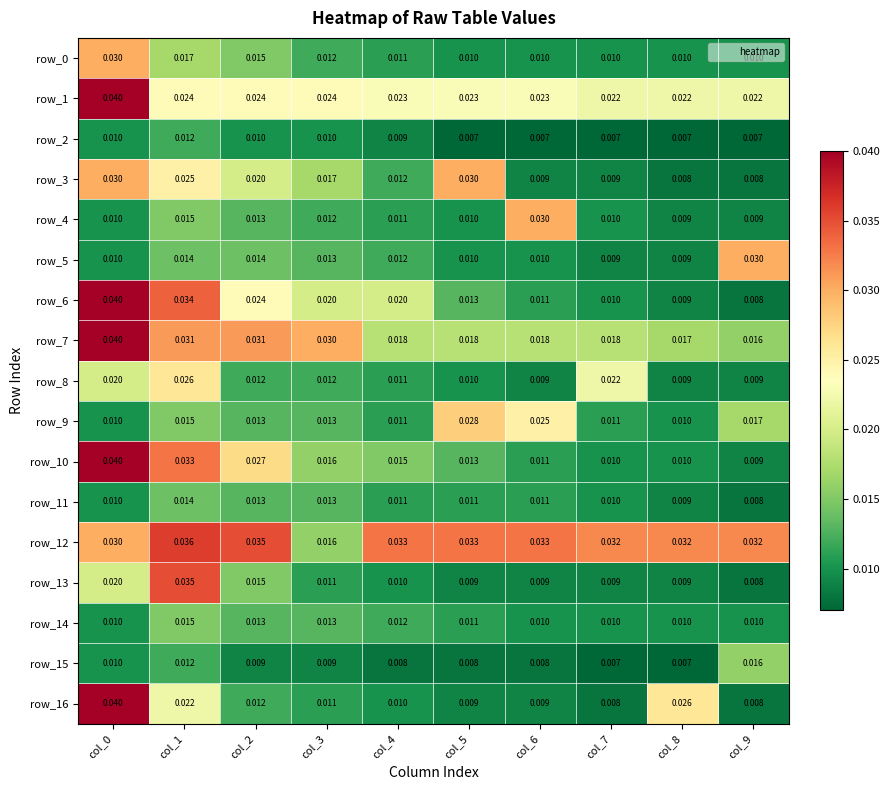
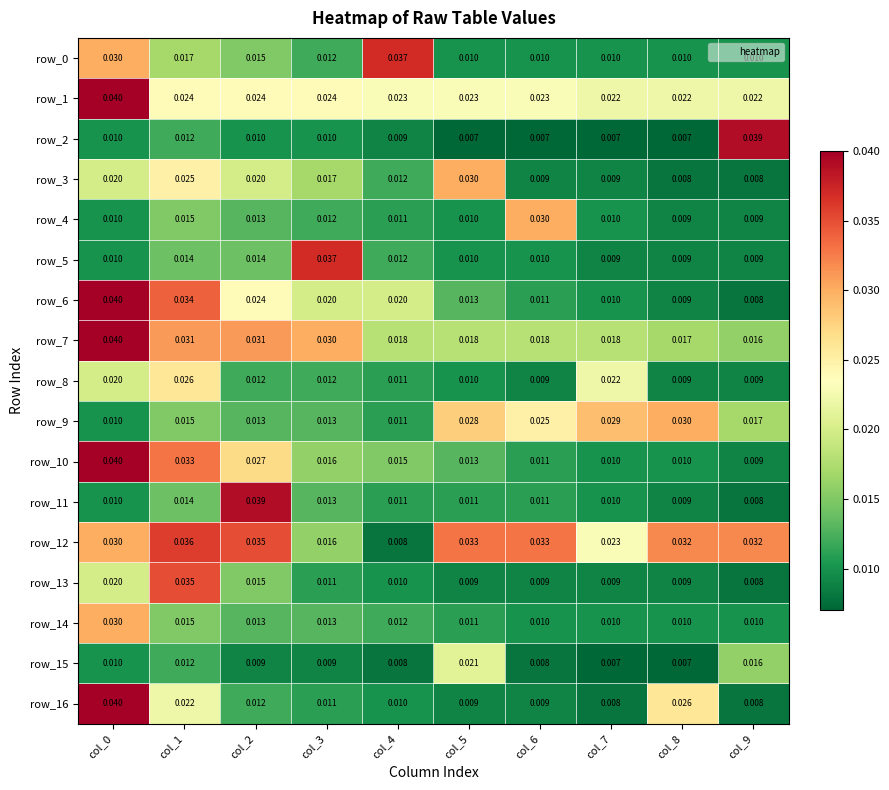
  {
    "row_0": {
      "col_0": 0.030,
      "col_1": 0.017,
      "col_2": 0.015,
      "col_3": 0.012,
-     "col_4": 0.011,
+     "col_4": 0.037,
      "col_5": 0.010,
      "col_6": 0.010,
      "col_7": 0.010,
      "col_8": 0.010
    },
    "row_1": {
      "col_0": 0.040,
      "col_1": 0.024,
      "col_2": 0.024,
      "col_3": 0.024,
      "col_4": 0.023,
      "col_5": 0.023,
      "col_6": 0.023,
      "col_7": 0.022,
      "col_8": 0.022,
      "col_9": 0.022
    },
    "row_2": {
      "col_0": 0.010,
      "col_1": 0.012,
      "col_2": 0.010,
      "col_3": 0.010,
      "col_4": 0.009,
      "col_5": 0.007,
      "col_6": 0.007,
      "col_7": 0.007,
      "col_8": 0.007,
-     "col_9": 0.007
+     "col_9": 0.039
    },
    "row_3": {
-     "col_0": 0.030,
+     "col_0": 0.020,
      "col_1": 0.025,
      "col_2": 0.020,
      "col_3": 0.017,
      "col_4": 0.012,
      "col_5": 0.030,
      "col_6": 0.009,
      "col_7": 0.009,
      "col_8": 0.008,
      "col_9": 0.008
    },
    "row_4": {
      "col_0": 0.010,
      "col_1": 0.015,
      "col_2": 0.013,
      "col_3": 0.012,
      "col_4": 0.011,
      "col_5": 0.010,
      "col_6": 0.030,
      "col_7": 0.010,
      "col_8": 0.009,
      "col_9": 0.009
    },
    "row_5": {
      "col_0": 0.010,
      "col_1": 0.014,
      "col_2": 0.014,
-     "col_3": 0.013,
+     "col_3": 0.037,
      "col_4": 0.012,
      "col_5": 0.010,
      "col_6": 0.010,
      "col_7": 0.009,
      "col_8": 0.009,
-     "col_9": 0.030
+     "col_9": 0.009
    },
    "row_6": {
      "col_0": 0.040,
      "col_1": 0.034,
      "col_2": 0.024,
      "col_3": 0.020,
      "col_4": 0.020,
      "col_5": 0.013,
      "col_6": 0.011,
      "col_7": 0.010,
      "col_8": 0.009,
      "col_9": 0.008
    },
    "row_7": {
      "col_0": 0.040,
      "col_1": 0.031,
      "col_2": 0.031,
      "col_3": 0.030,
      "col_4": 0.018,
      "col_5": 0.018,
      "col_6": 0.018,
      "col_7": 0.018,
      "col_8": 0.017,
      "col_9": 0.016
    },
    "row_8": {
      "col_0": 0.020,
      "col_1": 0.026,
      "col_2": 0.012,
      "col_3": 0.012,
      "col_4": 0.011,
      "col_5": 0.010,
      "col_6": 0.009,
      "col_7": 0.022,
      "col_8": 0.009,
      "col_9": 0.009
    },
    "row_9": {
      "col_0": 0.010,
      "col_1": 0.015,
      "col_2": 0.013,
      "col_3": 0.013,
      "col_4": 0.011,
      "col_5": 0.028,
      "col_6": 0.025,
-     "col_7": 0.011,
-     "col_8": 0.010,
+     "col_7": 0.029,
+     "col_8": 0.030,
      "col_9": 0.017
    },
    "row_10": {
      "col_0": 0.040,
      "col_1": 0.033,
      "col_2": 0.027,
      "col_3": 0.016,
      "col_4": 0.015,
      "col_5": 0.013,
      "col_6": 0.011,
      "col_7": 0.010,
      "col_8": 0.010,
      "col_9": 0.009
    },
    "row_11": {
      "col_0": 0.010,
      "col_1": 0.014,
-     "col_2": 0.013,
+     "col_2": 0.039,
      "col_3": 0.013,
      "col_4": 0.011,
      "col_5": 0.011,
      "col_6": 0.011,
      "col_7": 0.010,
      "col_8": 0.009,
      "col_9": 0.008
    },
    "row_12": {
      "col_0": 0.030,
      "col_1": 0.036,
      "col_2": 0.035,
      "col_3": 0.016,
-     "col_4": 0.033,
+     "col_4": 0.008,
      "col_5": 0.033,
      "col_6": 0.033,
-     "col_7": 0.032,
+     "col_7": 0.023,
      "col_8": 0.032,
      "col_9": 0.032
    },
    "row_13": {
      "col_0": 0.020,
      "col_1": 0.035,
      "col_2": 0.015,
      "col_3": 0.011,
      "col_4": 0.010,
      "col_5": 0.009,
      "col_6": 0.009,
      "col_7": 0.009,
      "col_8": 0.009,
      "col_9": 0.008
    },
    "row_14": {
-     "col_0": 0.010,
+     "col_0": 0.030,
      "col_1": 0.015,
      "col_2": 0.013,
      "col_3": 0.013,
      "col_4": 0.012,
      "col_5": 0.011,
      "col_6": 0.010,
      "col_7": 0.010,
      "col_8": 0.010,
      "col_9": 0.010
    },
    "row_15": {
      "col_0": 0.010,
      "col_1": 0.012,
      "col_2": 0.009,
      "col_3": 0.009,
      "col_4": 0.008,
-     "col_5": 0.008,
+     "col_5": 0.021,
      "col_6": 0.008,
      "col_7": 0.007,
      "col_8": 0.007,
      "col_9": 0.016
    },
    "row_16": {
      "col_0": 0.040,
      "col_1": 0.022,
      "col_2": 0.012,
      "col_3": 0.011,
      "col_4": 0.010,
      "col_5": 0.009,
      "col_6": 0.009,
      "col_7": 0.008,
      "col_8": 0.026,
      "col_9": 0.008
    }
  }
